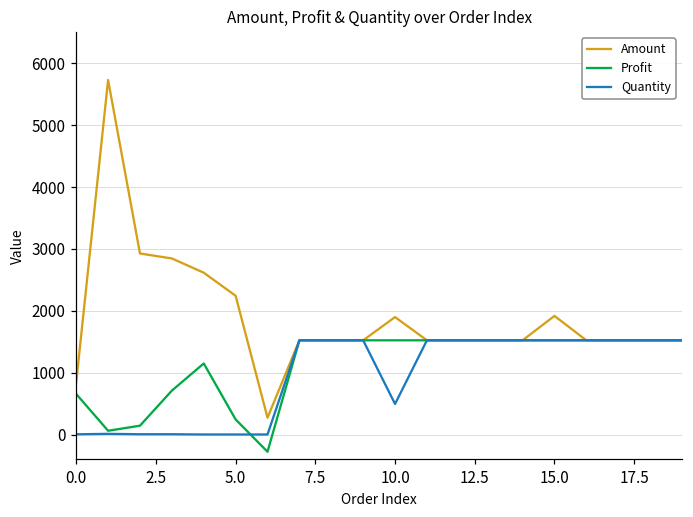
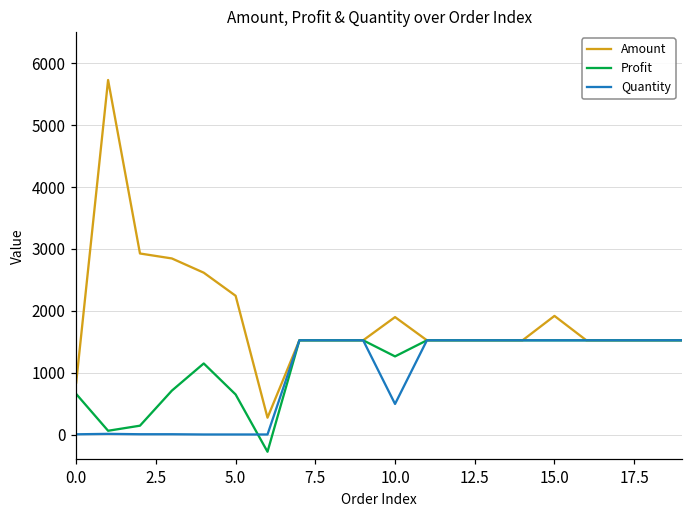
  {
    "Amount": {
      "0.0": 800,
      "5.0": 2200,
      "10.0": 1900,
      "15.0": 1900
    },
    "Profit": {
      "0.0": 700,
-     "5.0": 200,
-     "10.0": 1500
+     "5.0": 700,
+     "10.0": 1300
    },
    "Quantity": {
      "0.0": 0,
      "5.0": 0,
      "10.0": 500
    }
  }
